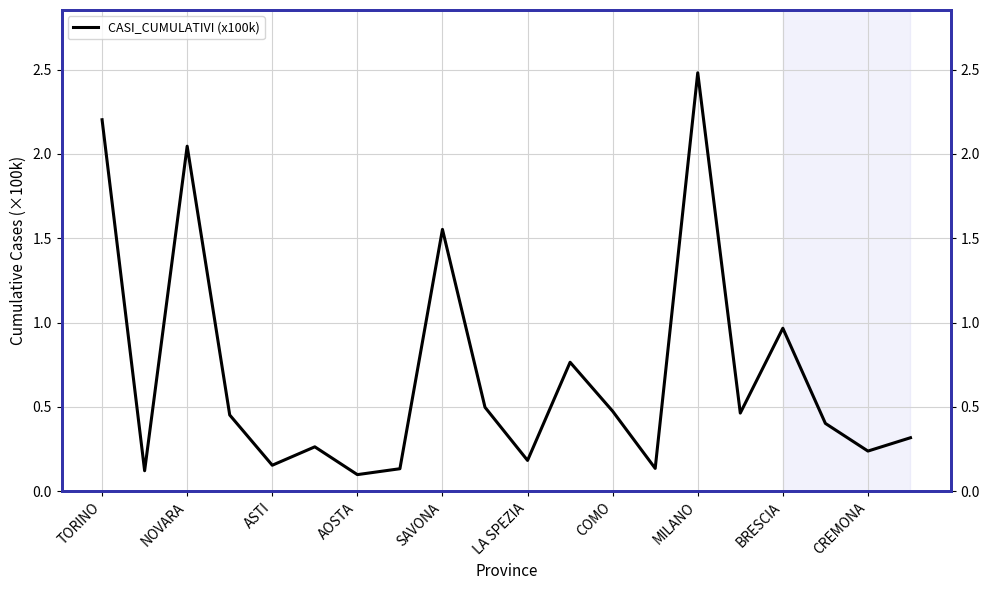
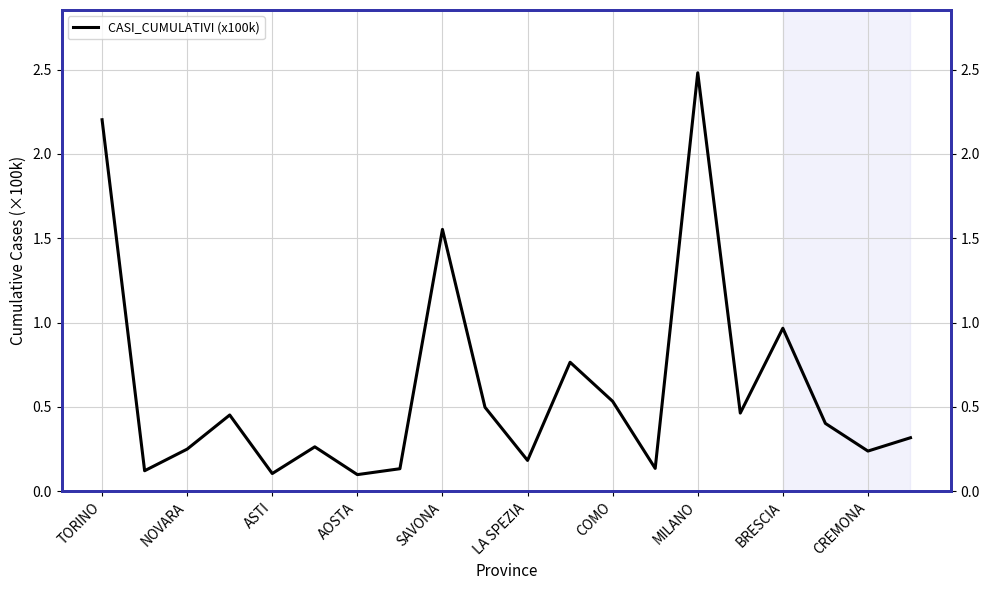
  {
    "TORINO": 2.20,
-   "NOVARA": 2.05,
-   "ASTI": 0.15,
+   "NOVARA": 0.25,
+   "ASTI": 0.11,
    "AOSTA": 0.10,
    "SAVONA": 1.55,
    "LA SPEZIA": 0.18,
-   "COMO": 0.47,
+   "COMO": 0.53,
    "MILANO": 2.48,
    "BRESCIA": 0.97,
    "CREMONA": 0.24
  }
